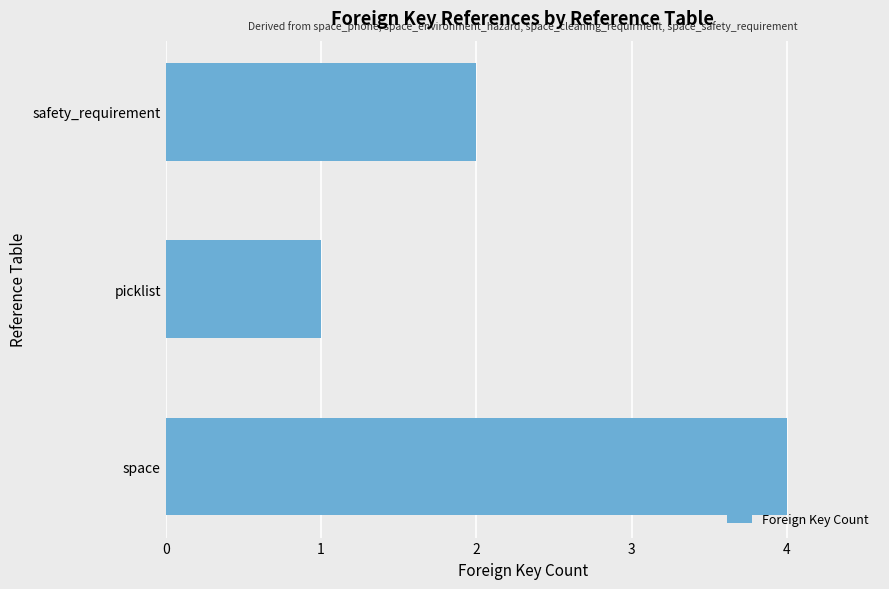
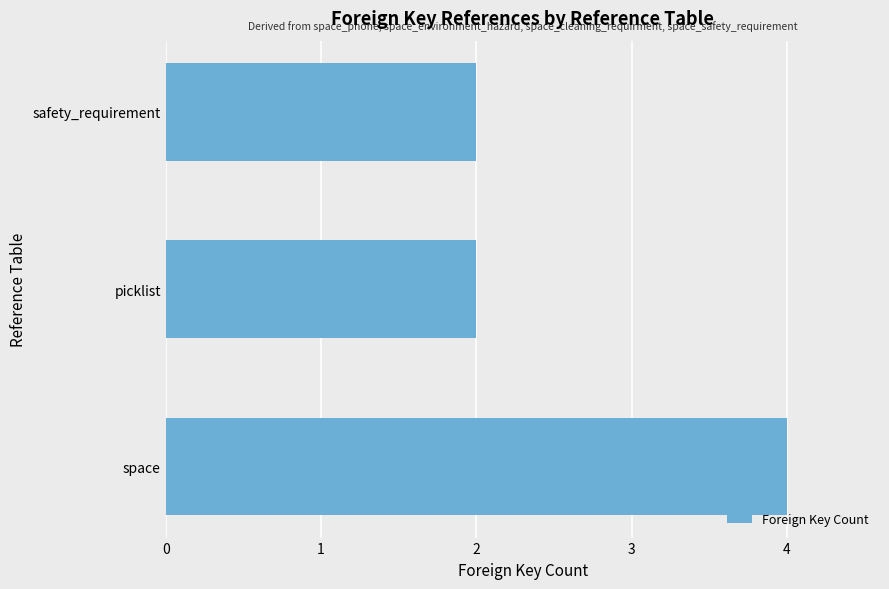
  {
    "safety_requirement": 2,
-   "picklist": 1,
+   "picklist": 2,
    "space": 4
  }
